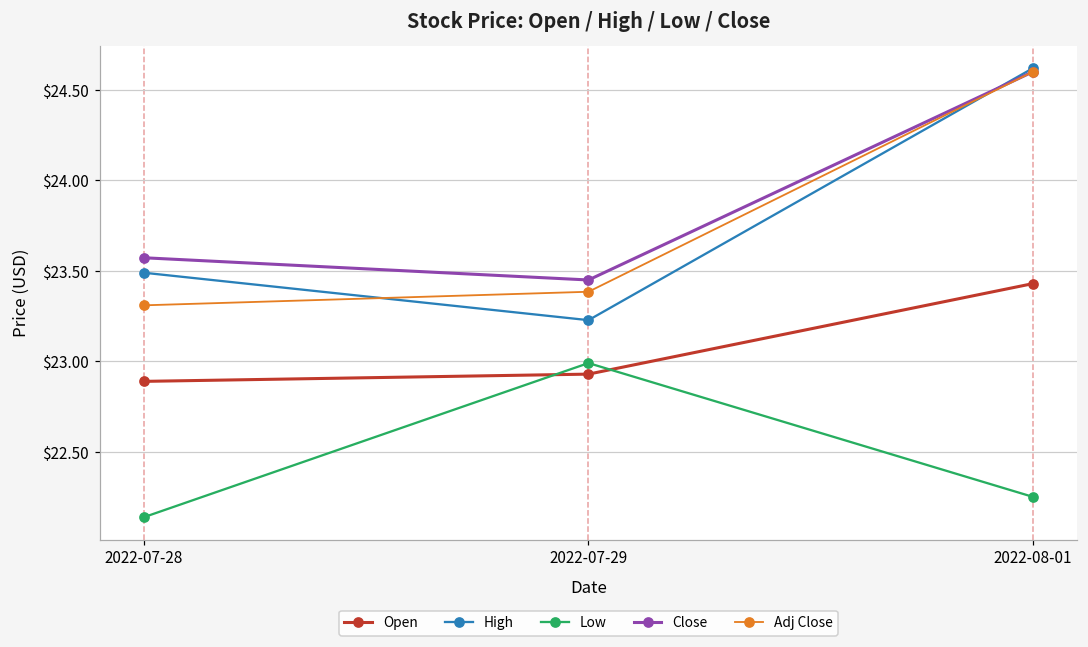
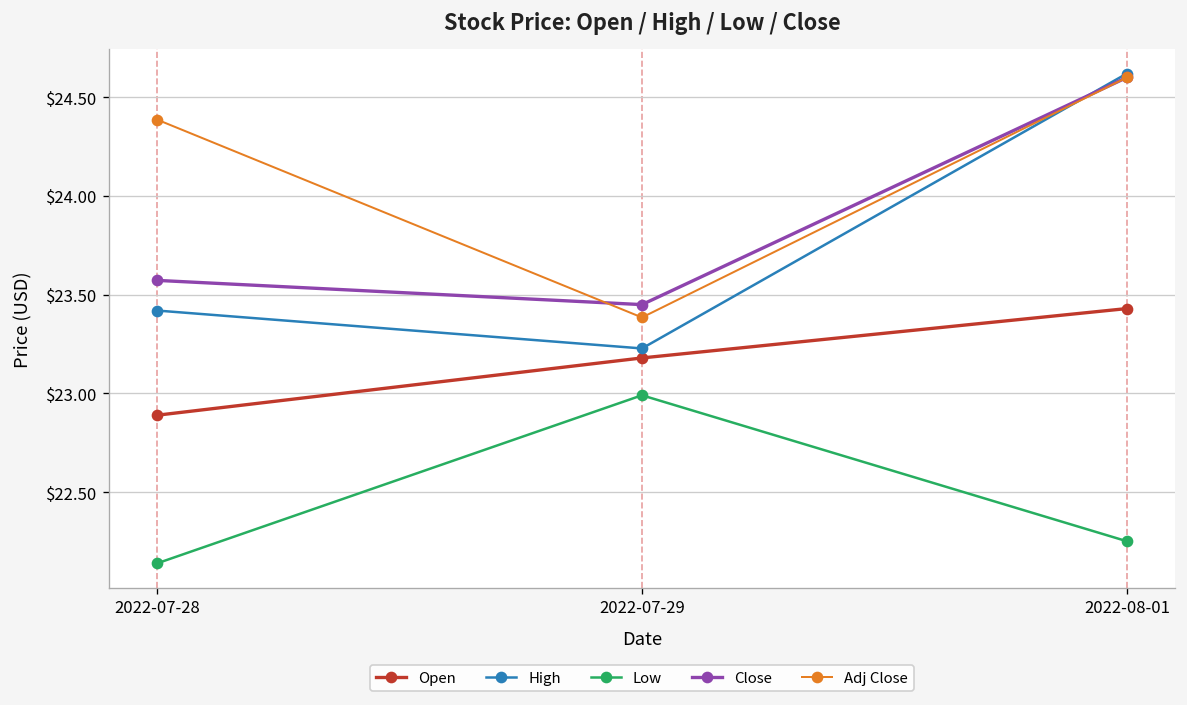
  {
    "Open": {
      "2022-07-28": "$22.89",
-     "2022-07-29": "$22.93",
+     "2022-07-29": "$23.18",
      "2022-08-01": "$23.43"
    },
    "High": {
-     "2022-07-28": "$23.49",
+     "2022-07-28": "$23.42",
      "2022-07-29": "$23.23",
      "2022-08-01": "$24.62"
    },
    "Low": {
      "2022-07-28": "$22.14",
      "2022-07-29": "$22.99",
      "2022-08-01": "$22.25"
    },
    "Close": {
      "2022-07-28": "$23.57",
      "2022-07-29": "$23.45"
    },
    "Adj Close": {
-     "2022-07-28": "$23.31",
+     "2022-07-28": "$24.39",
      "2022-07-29": "$23.38"
    }
  }
